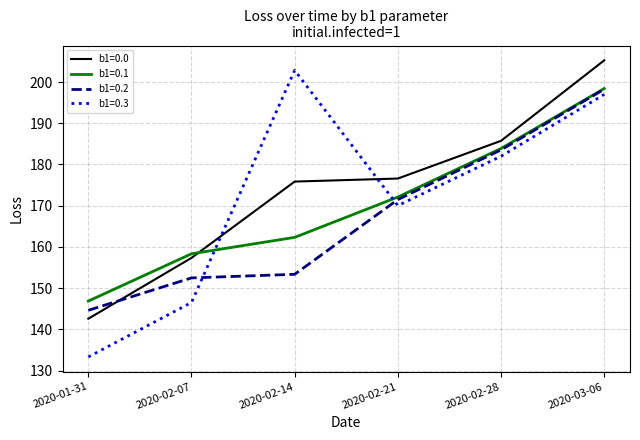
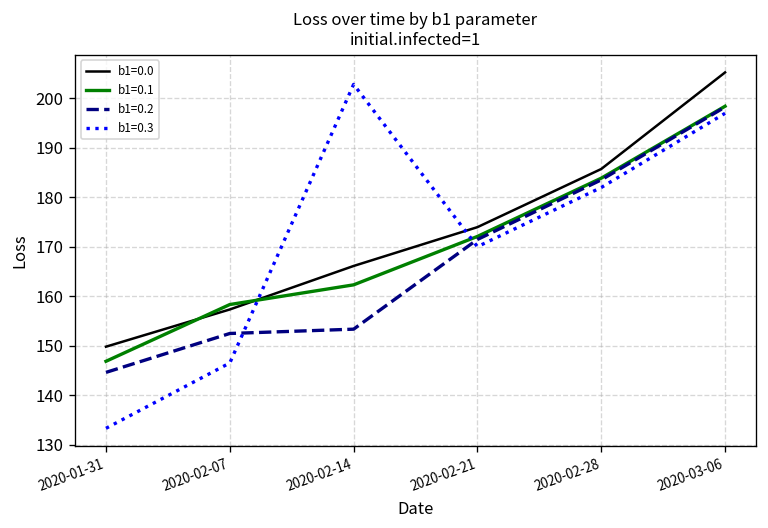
  {
    "b1=0.0": {
-     "2020-01-31": 143,
+     "2020-01-31": 150,
      "2020-02-07": 157,
-     "2020-02-14": 176,
-     "2020-02-21": 177,
+     "2020-02-14": 166,
+     "2020-02-21": 174,
      "2020-02-28": 186,
      "2020-03-06": 205
    },
    "b1=0.1": {
      "2020-01-31": 147,
      "2020-02-07": 158,
      "2020-02-14": 162,
      "2020-02-21": 172
    },
    "b1=0.2": {
      "2020-01-31": 145,
      "2020-02-07": 152,
      "2020-02-14": 153,
      "2020-02-21": 171
    },
    "b1=0.3": {
      "2020-01-31": 133,
      "2020-02-07": 147,
      "2020-02-14": 203,
      "2020-02-21": 170,
      "2020-02-28": 182,
      "2020-03-06": 197
    }
  }
